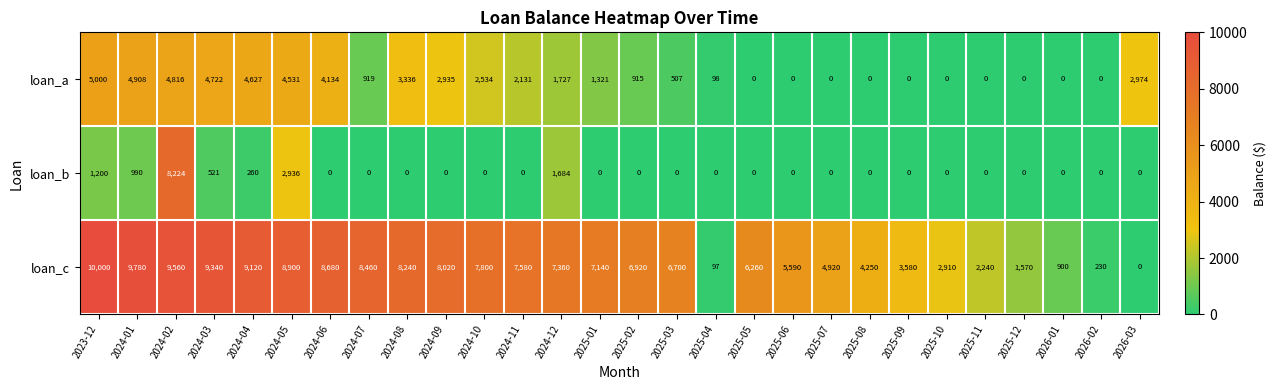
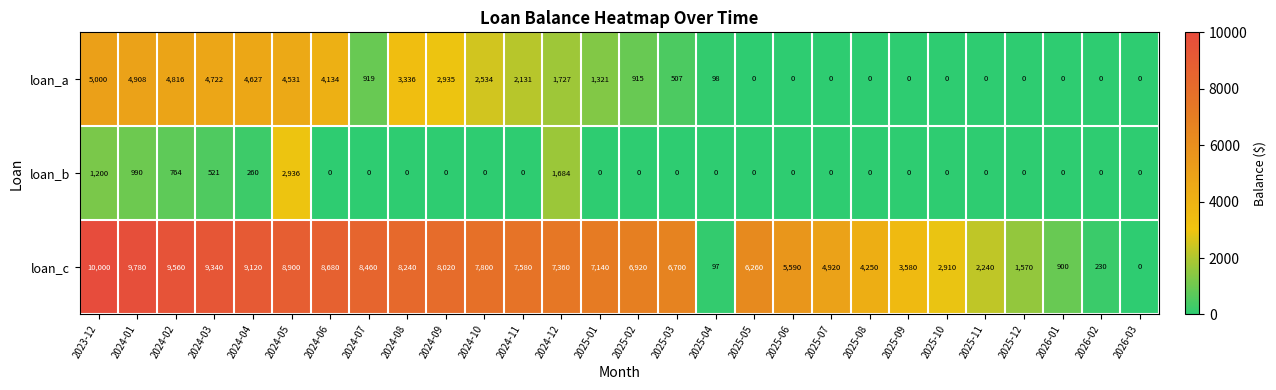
  {
    "loan_a": {
      "2023-12": "5,000",
      "2024-01": "4,908",
      "2024-02": "4,816",
      "2024-03": "4,722",
      "2024-04": "4,627",
      "2024-05": "4,531",
      "2024-06": "4,134",
      "2024-07": "919",
      "2024-08": "3,336",
      "2024-09": "2,935",
      "2024-10": "2,534",
      "2024-11": "2,131",
      "2024-12": "1,727",
      "2025-01": "1,321",
      "2025-02": "915",
      "2025-03": "507",
      "2025-04": "98",
      "2025-05": "0",
      "2025-06": "0",
      "2025-07": "0",
      "2025-08": "0",
      "2025-09": "0",
      "2025-10": "0",
      "2025-11": "0",
      "2025-12": "0",
      "2026-01": "0",
      "2026-02": "0",
-     "2026-03": "2,974"
+     "2026-03": "0"
    },
    "loan_b": {
      "2023-12": "1,200",
      "2024-01": "990",
-     "2024-02": "8,224",
+     "2024-02": "764",
      "2024-03": "521",
      "2024-04": "260",
      "2024-05": "2,936",
      "2024-06": "0",
      "2024-07": "0",
      "2024-08": "0",
      "2024-09": "0",
      "2024-10": "0",
      "2024-11": "0",
      "2024-12": "1,684",
      "2025-01": "0",
      "2025-02": "0",
      "2025-03": "0",
      "2025-04": "0",
      "2025-05": "0",
      "2025-06": "0",
      "2025-07": "0",
      "2025-08": "0",
      "2025-09": "0",
      "2025-10": "0",
      "2025-11": "0",
      "2025-12": "0",
      "2026-01": "0",
      "2026-02": "0",
      "2026-03": "0"
    },
    "loan_c": {
      "2023-12": "10,000",
      "2024-01": "9,780",
      "2024-02": "9,560",
      "2024-03": "9,340",
      "2024-04": "9,120",
      "2024-05": "8,900",
      "2024-06": "8,680",
      "2024-07": "8,460",
      "2024-08": "8,240",
      "2024-09": "8,020",
      "2024-10": "7,800",
      "2024-11": "7,580",
      "2024-12": "7,360",
      "2025-01": "7,140",
      "2025-02": "6,920",
      "2025-03": "6,700",
      "2025-04": "97",
      "2025-05": "6,260",
      "2025-06": "5,590",
      "2025-07": "4,920",
      "2025-08": "4,250",
      "2025-09": "3,580",
      "2025-10": "2,910",
      "2025-11": "2,240",
      "2025-12": "1,570",
      "2026-01": "900",
      "2026-02": "230",
      "2026-03": "0"
    }
  }
